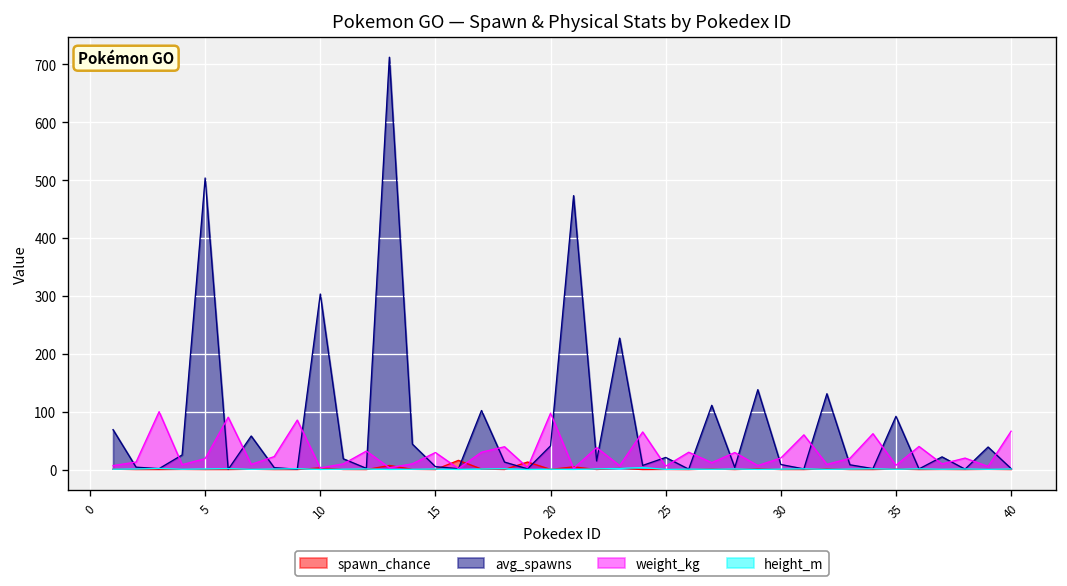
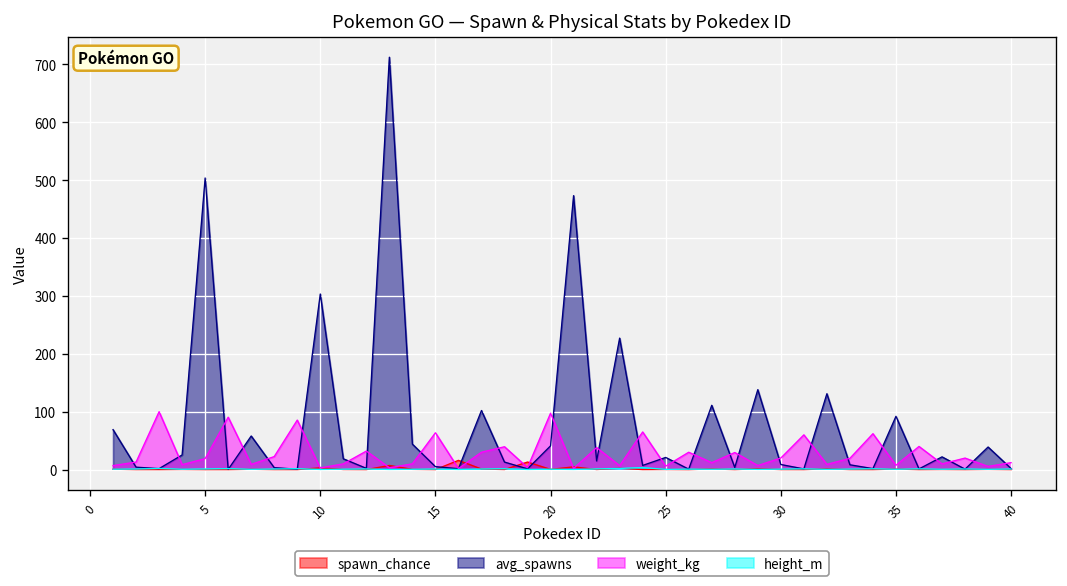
  {
    "avg_spawns": {
      "5": 500,
      "10": 300,
      "20": 40,
      "25": 20,
      "30": 10,
      "35": 90
    },
    "weight_kg": {
      "5": 20,
-     "15": 30,
+     "15": 60,
      "20": 100,
      "25": 10,
      "30": 20,
      "35": 10,
-     "40": 70
+     "40": 10
    }
  }
